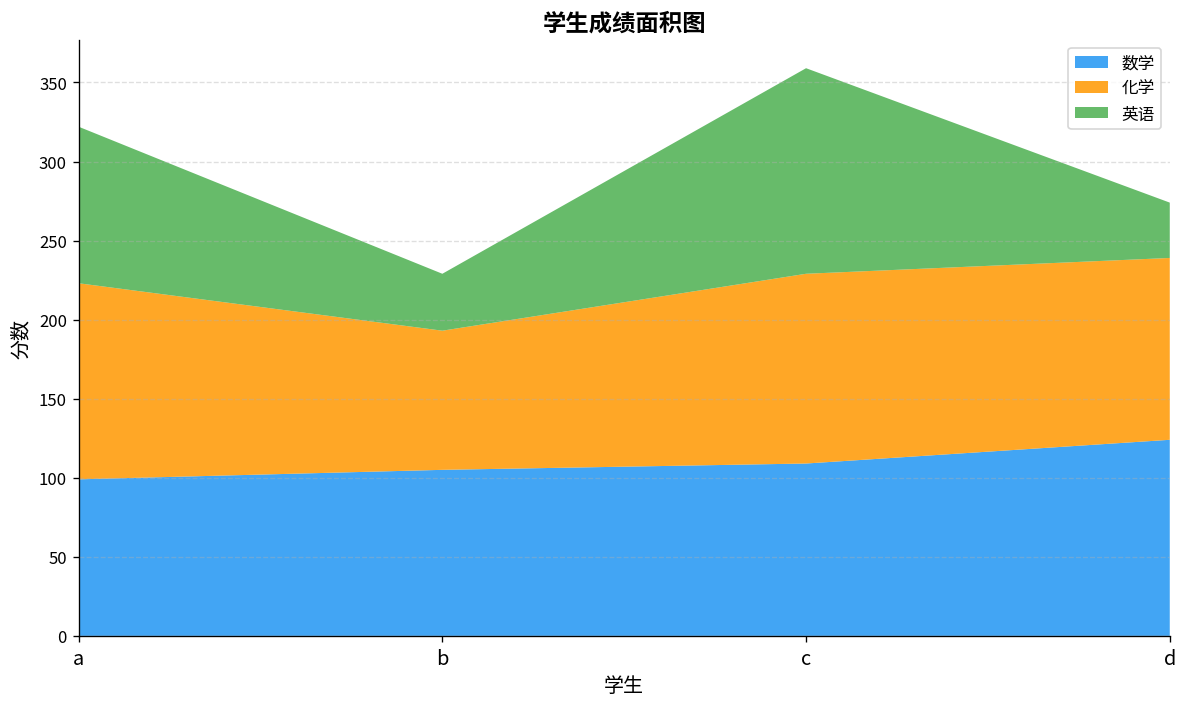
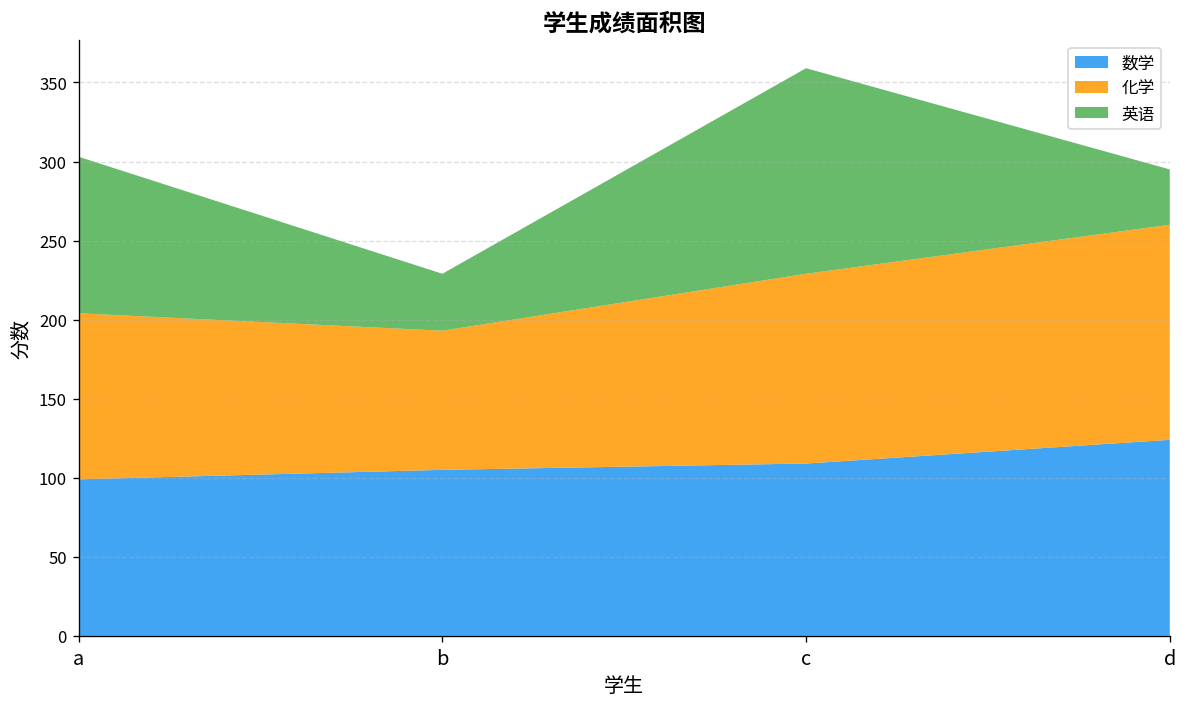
  {
    "数学": {
      "a": 99,
      "b": 105,
      "c": 109,
      "d": 124
    },
    "化学": {
-     "a": 124,
+     "a": 105,
      "b": 88,
      "c": 120,
-     "d": 115
+     "d": 136
    },
    "英语": {
      "a": 99,
      "b": 36,
      "c": 130,
      "d": 35
    }
  }
